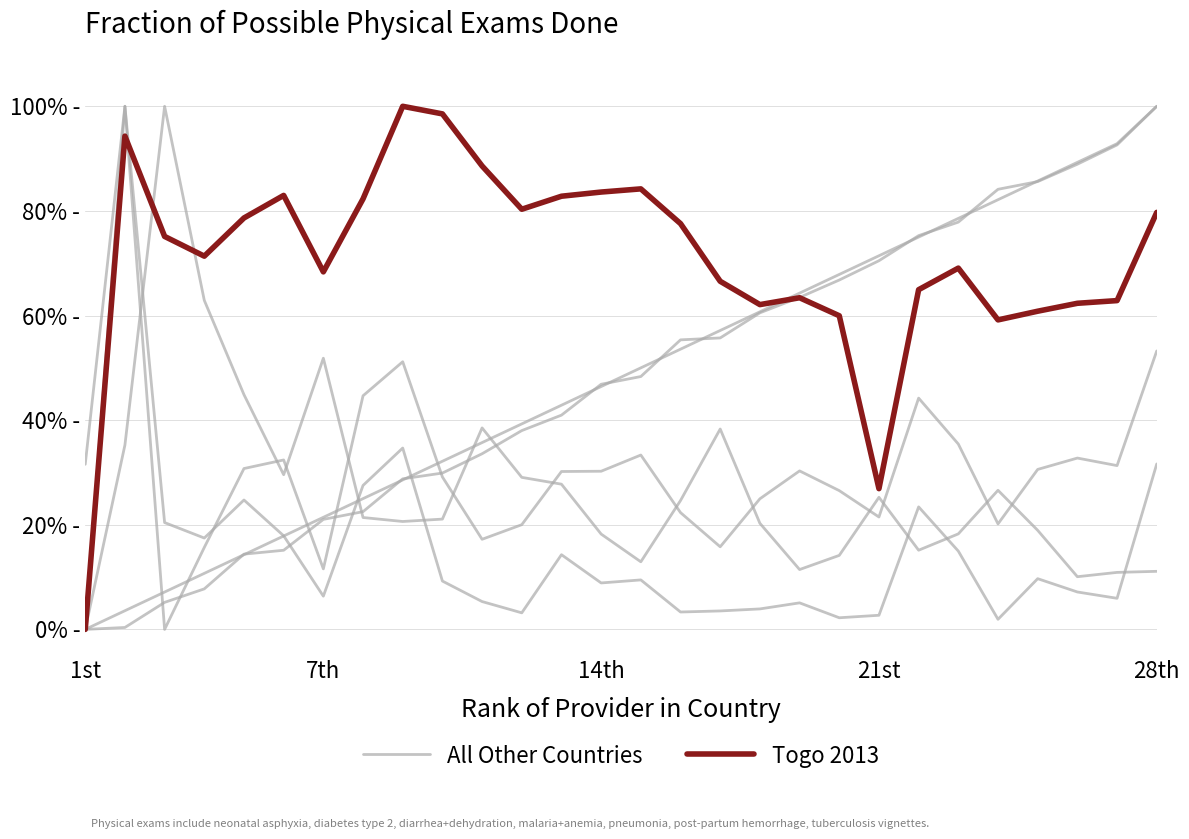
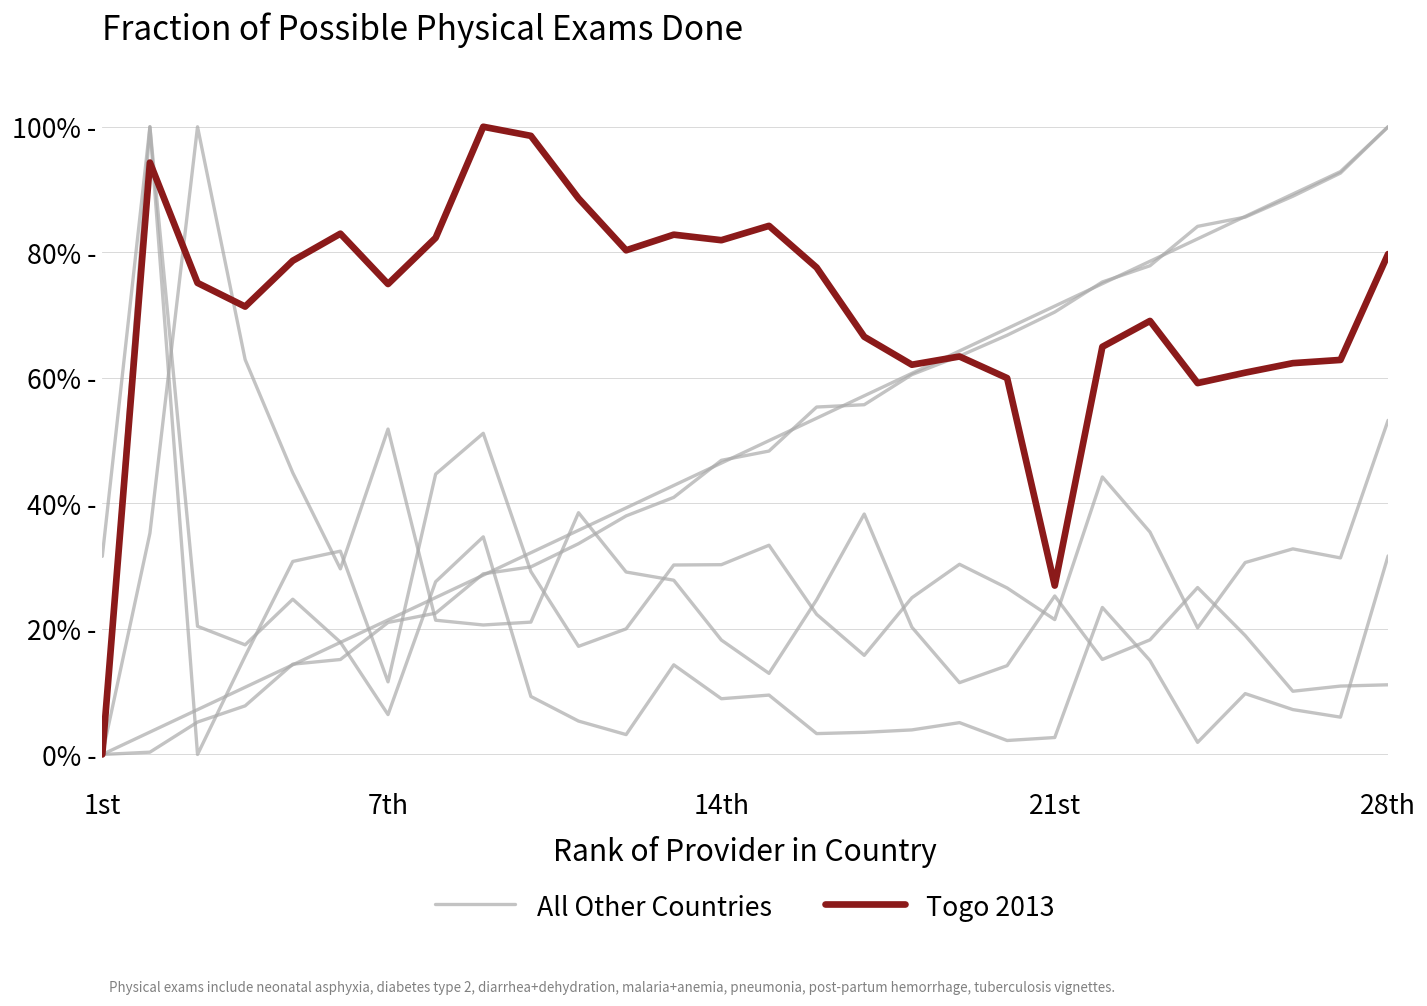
  {
    "Togo 2013": {
-     "7th": "68% -",
-     "14th": "84% -",
+     "7th": "75% -",
+     "14th": "82% -",
      "21st": "27% -",
      "28th": "80% -"
    }
  }
